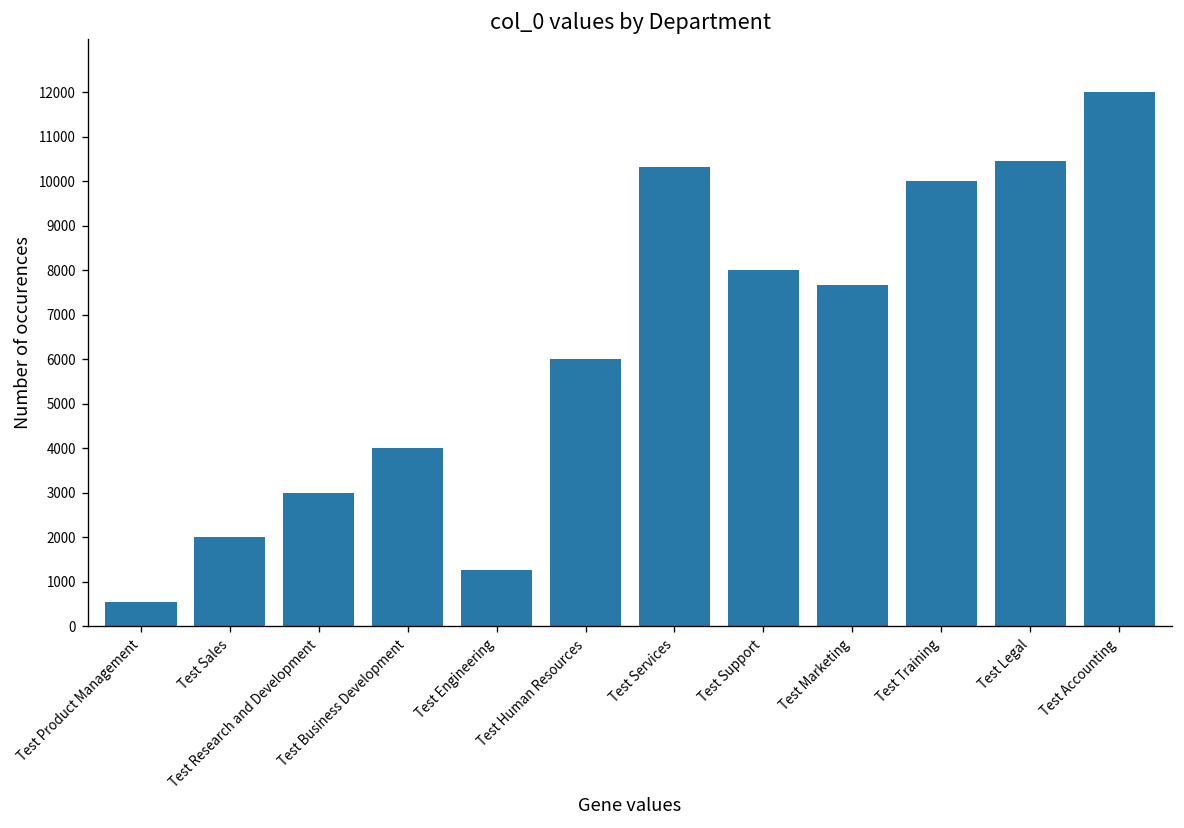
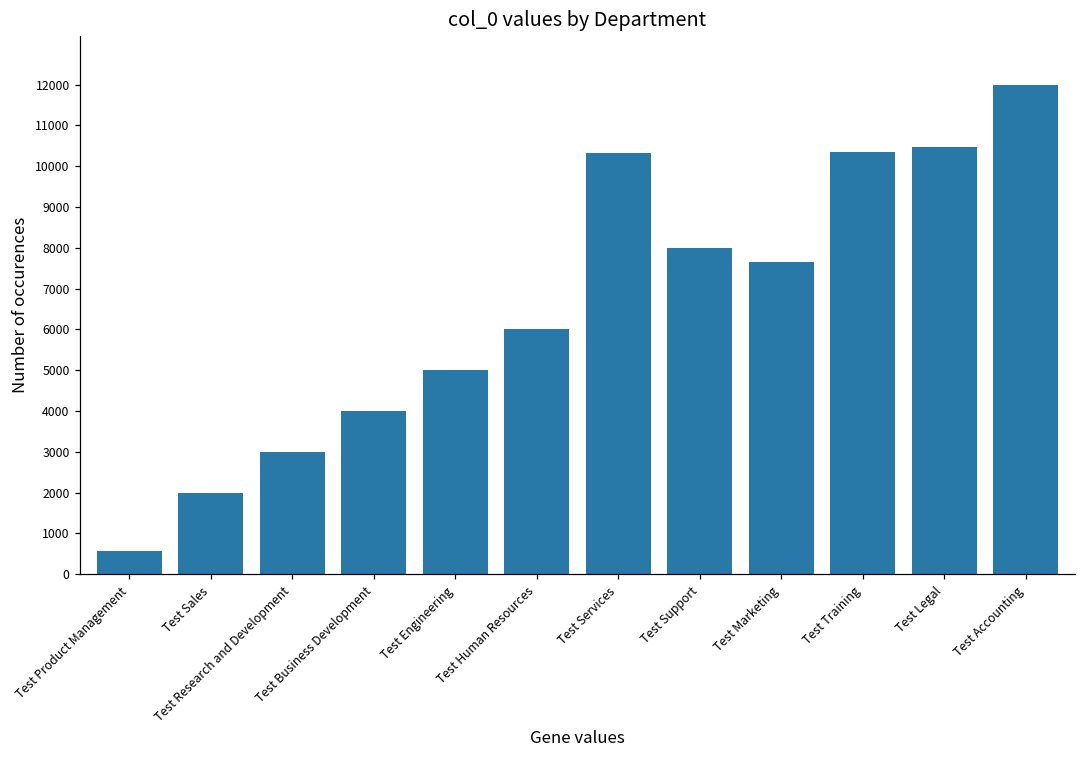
  {
    "Test Product Management": 600,
    "Test Sales": 2000,
    "Test Research and Development": 3000,
    "Test Business Development": 4000,
-   "Test Engineering": 1300,
+   "Test Engineering": 5000,
    "Test Human Resources": 6000,
    "Test Services": 10300,
    "Test Support": 8000,
    "Test Marketing": 7700,
-   "Test Training": 10000,
+   "Test Training": 10400,
    "Test Legal": 10500,
    "Test Accounting": 12000
  }
